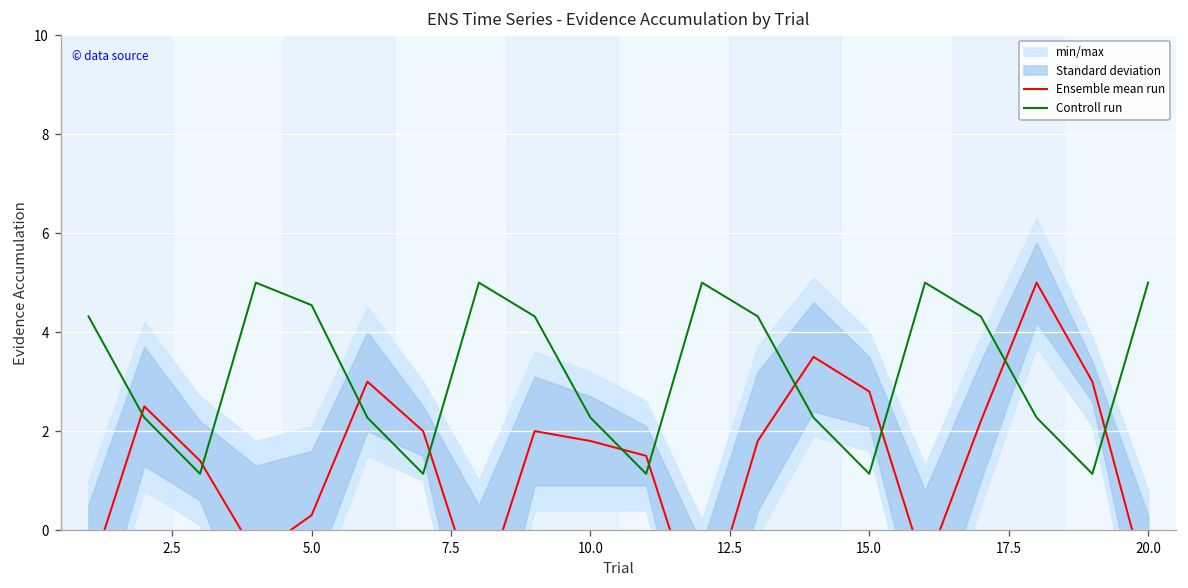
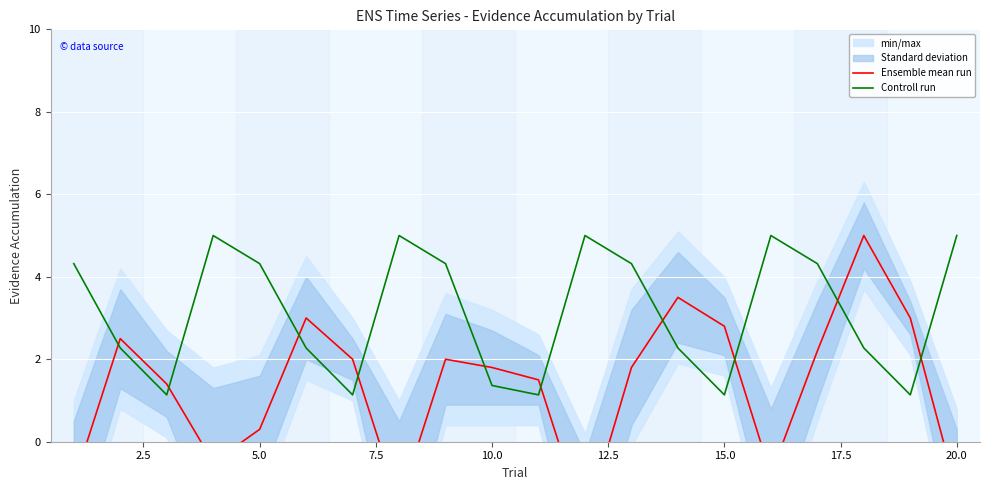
  {
    "Ensemble mean run": {
      "5.0": 0.3,
      "10.0": 1.8,
      "15.0": 2.8
    },
    "Controll run": {
-     "5.0": 4.5,
-     "10.0": 2.3,
+     "5.0": 4.3,
+     "10.0": 1.4,
      "15.0": 1.1,
      "20.0": 5.0
    }
  }
